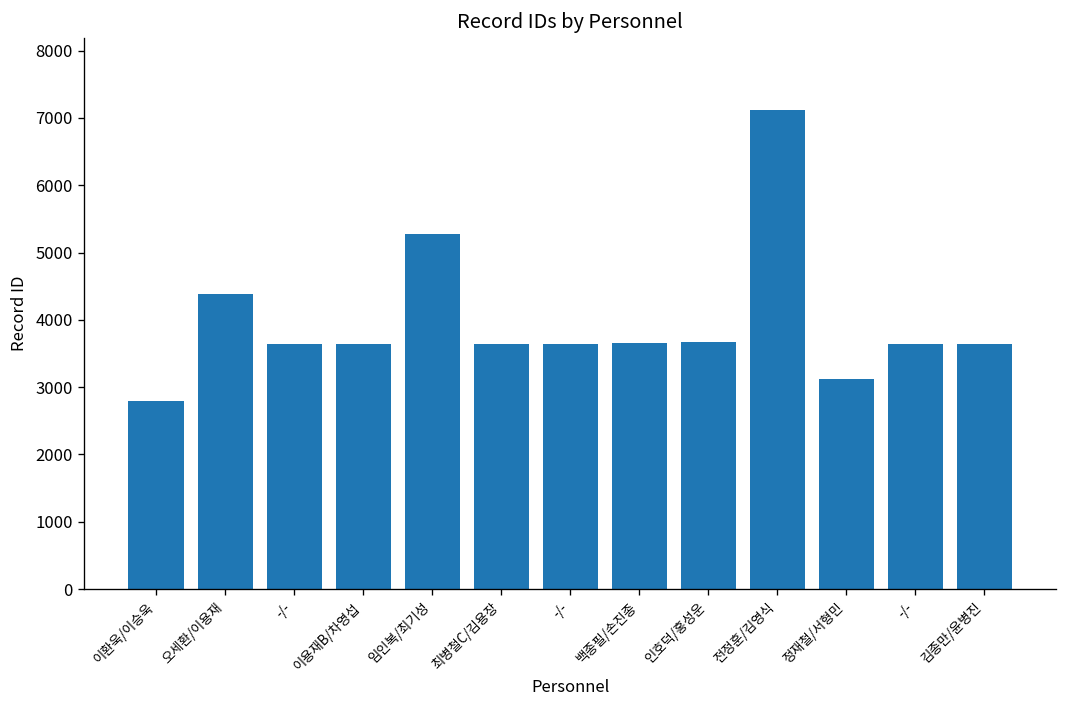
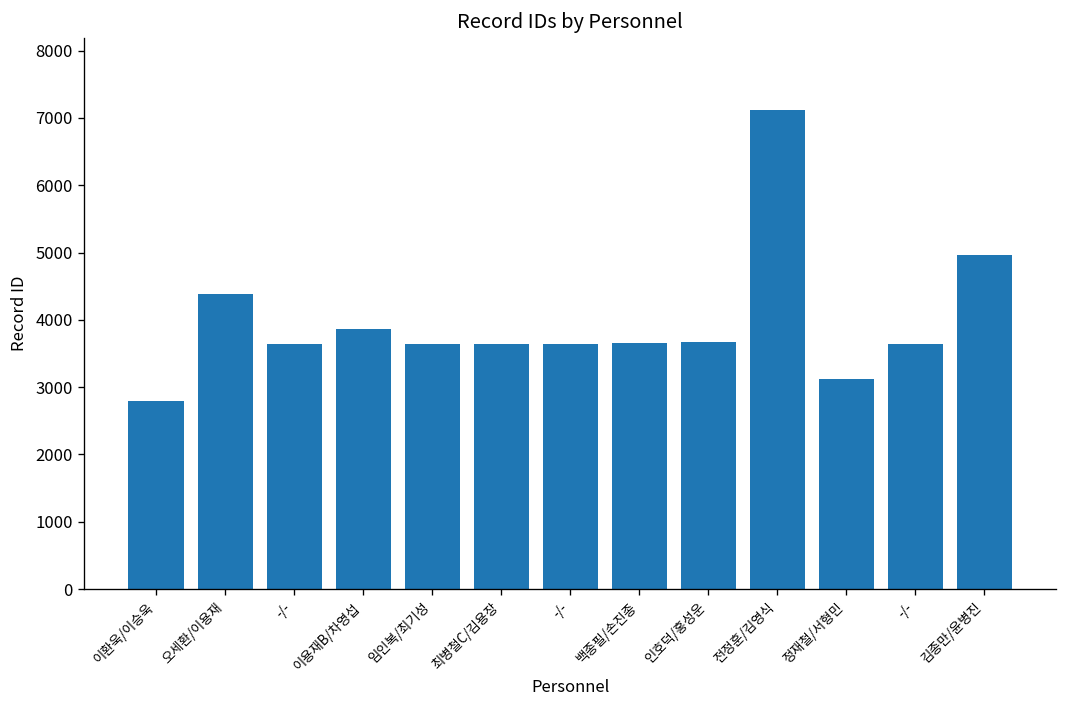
  {
    "이환욱/이승욱": 2800,
    "오세환/이용재": 4400,
-   "이용재B/차영섭": 3600,
-   "임인복/최기성": 5300,
+   "이용재B/차영섭": 3900,
+   "임인복/최기성": 3600,
    "최병철C/김용장": 3600,
    "백종필/손진종": 3700,
    "인호덕/홍성운": 3700,
    "전정훈/김영식": 7100,
    "정재철/서형민": 3100,
-   "김종만/윤병진": 3600
+   "김종만/윤병진": 5000
  }
